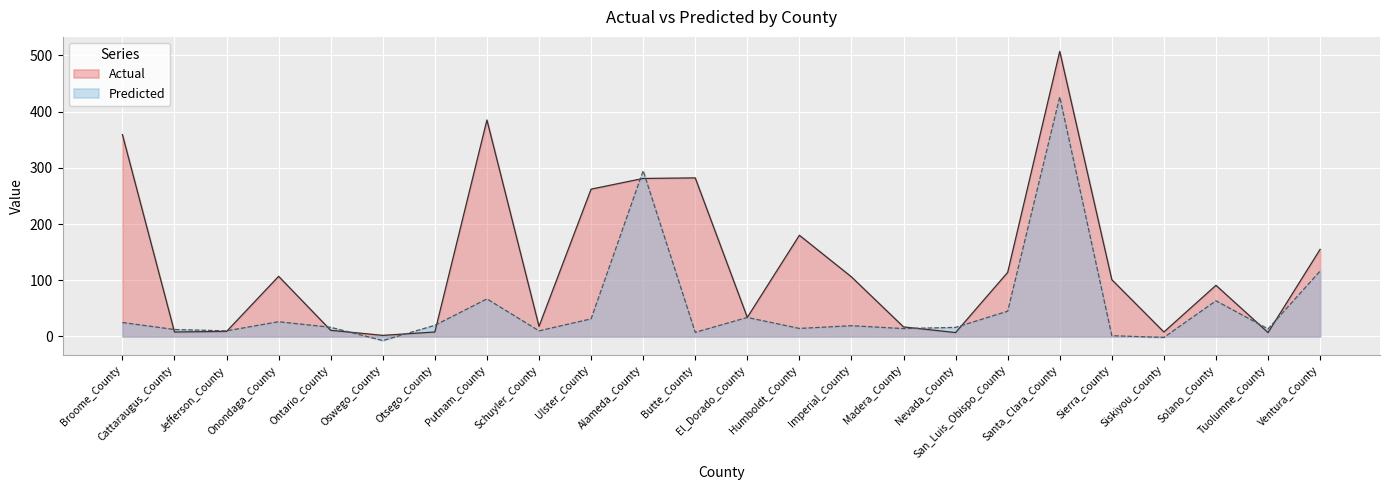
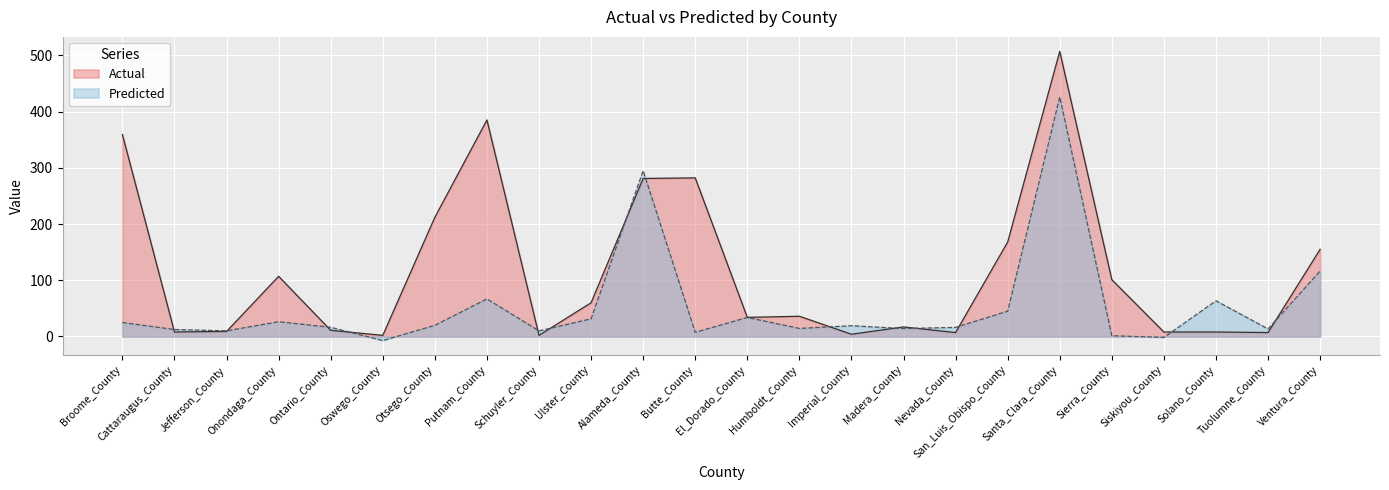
  {
    "Actual": {
      "Broome_County": 360,
      "Onondaga_County": 110,
      "Ontario_County": 10,
-     "Otsego_County": 10,
+     "Otsego_County": 210,
      "Putnam_County": 390,
-     "Schuyler_County": 20,
-     "Ulster_County": 260,
+     "Schuyler_County": 0,
+     "Ulster_County": 60,
      "Alameda_County": 280,
      "Butte_County": 280,
-     "Humboldt_County": 180,
-     "Imperial_County": 110,
+     "Humboldt_County": 40,
+     "Imperial_County": 0,
      "Nevada_County": 10,
-     "San_Luis_Obispo_County": 110,
+     "San_Luis_Obispo_County": 170,
      "Santa_Clara_County": 510,
      "Sierra_County": 100,
      "Siskiyou_County": 10,
-     "Solano_County": 90,
+     "Solano_County": 10,
      "Tuolumne_County": 10,
      "Ventura_County": 160
    }
  }
